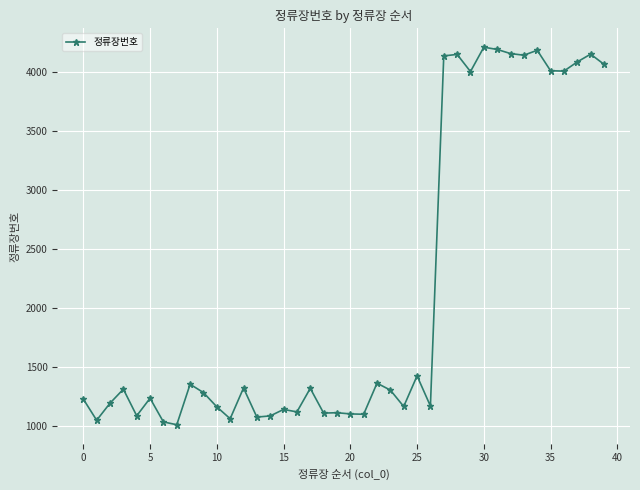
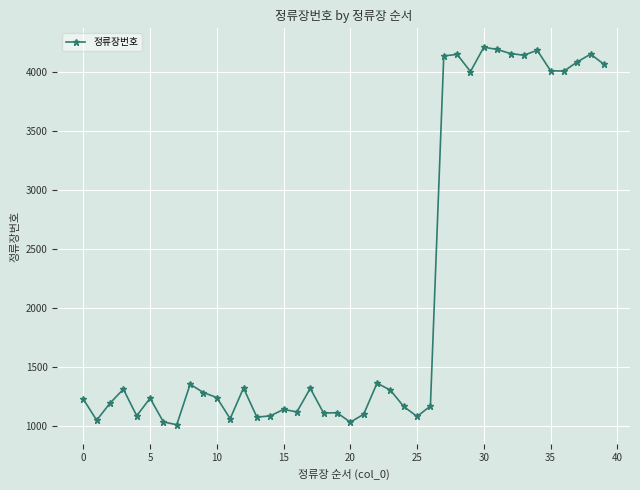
  {
    "0": 1230,
    "5": 1230,
-   "10": 1160,
+   "10": 1240,
    "15": 1140,
-   "20": 1100,
-   "25": 1420,
+   "20": 1030,
+   "25": 1080,
    "30": 4210,
    "35": 4010
  }
